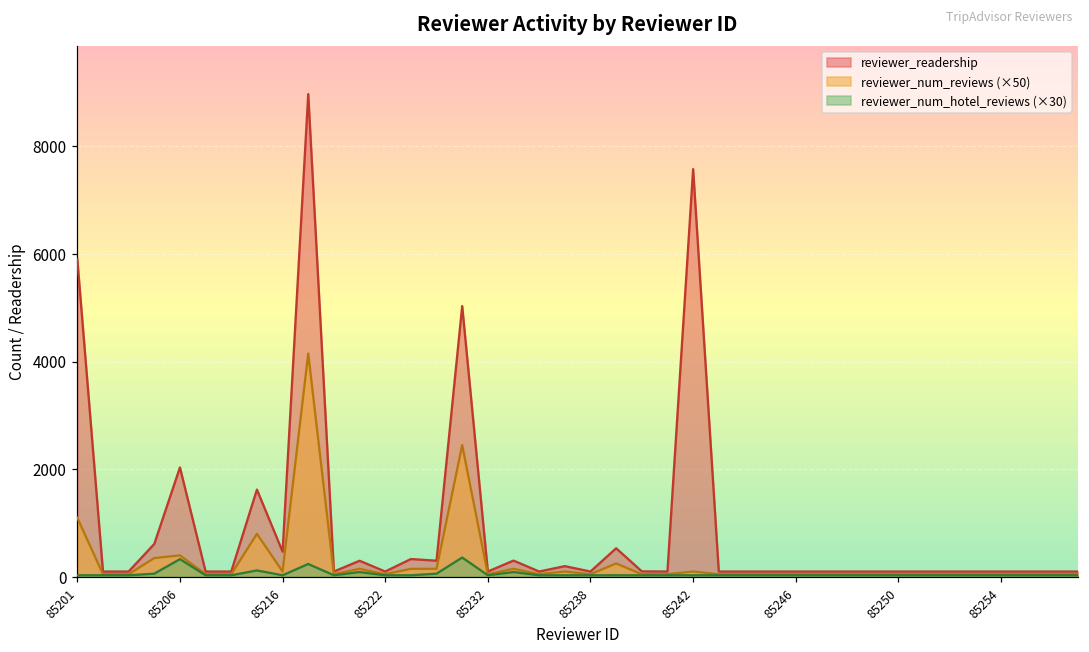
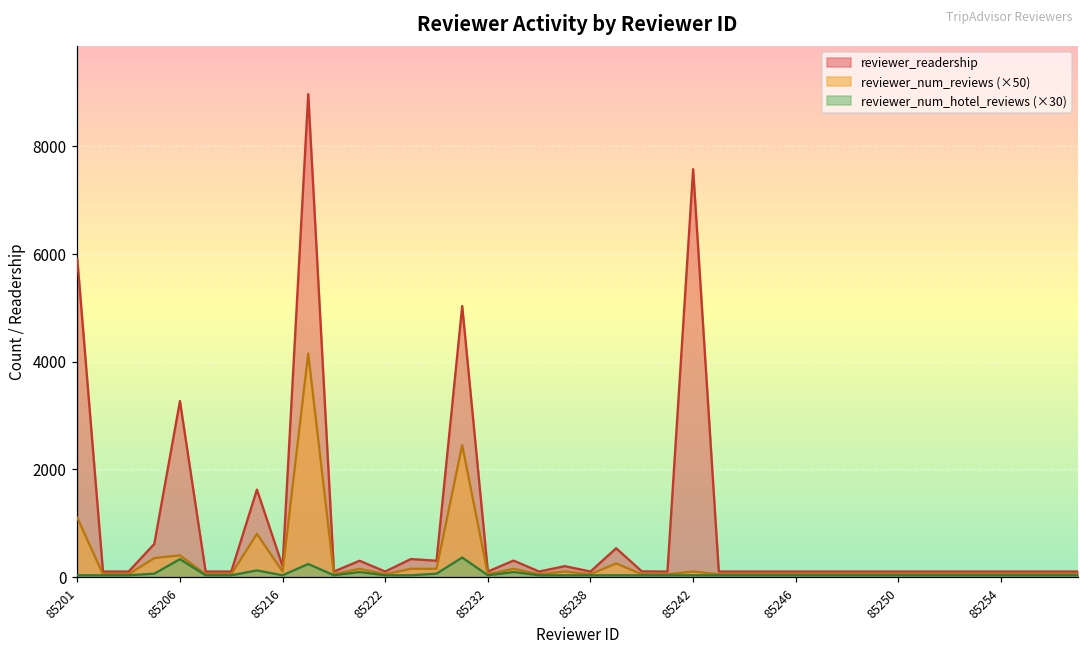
  {
    "reviewer_readership": {
      "85201": 5900,
-     "85206": 2000,
-     "85216": 500,
+     "85206": 3300,
+     "85216": 200,
      "85242": 7600
    },
    "reviewer_num_reviews (×50)": {
      "85201": 1100,
      "85206": 400,
      "85216": 100,
      "85242": 100
    },
    "reviewer_num_hotel_reviews (×30)": {
      "85201": 0,
      "85206": 300,
      "85216": 0,
      "85242": 0
    }
  }
